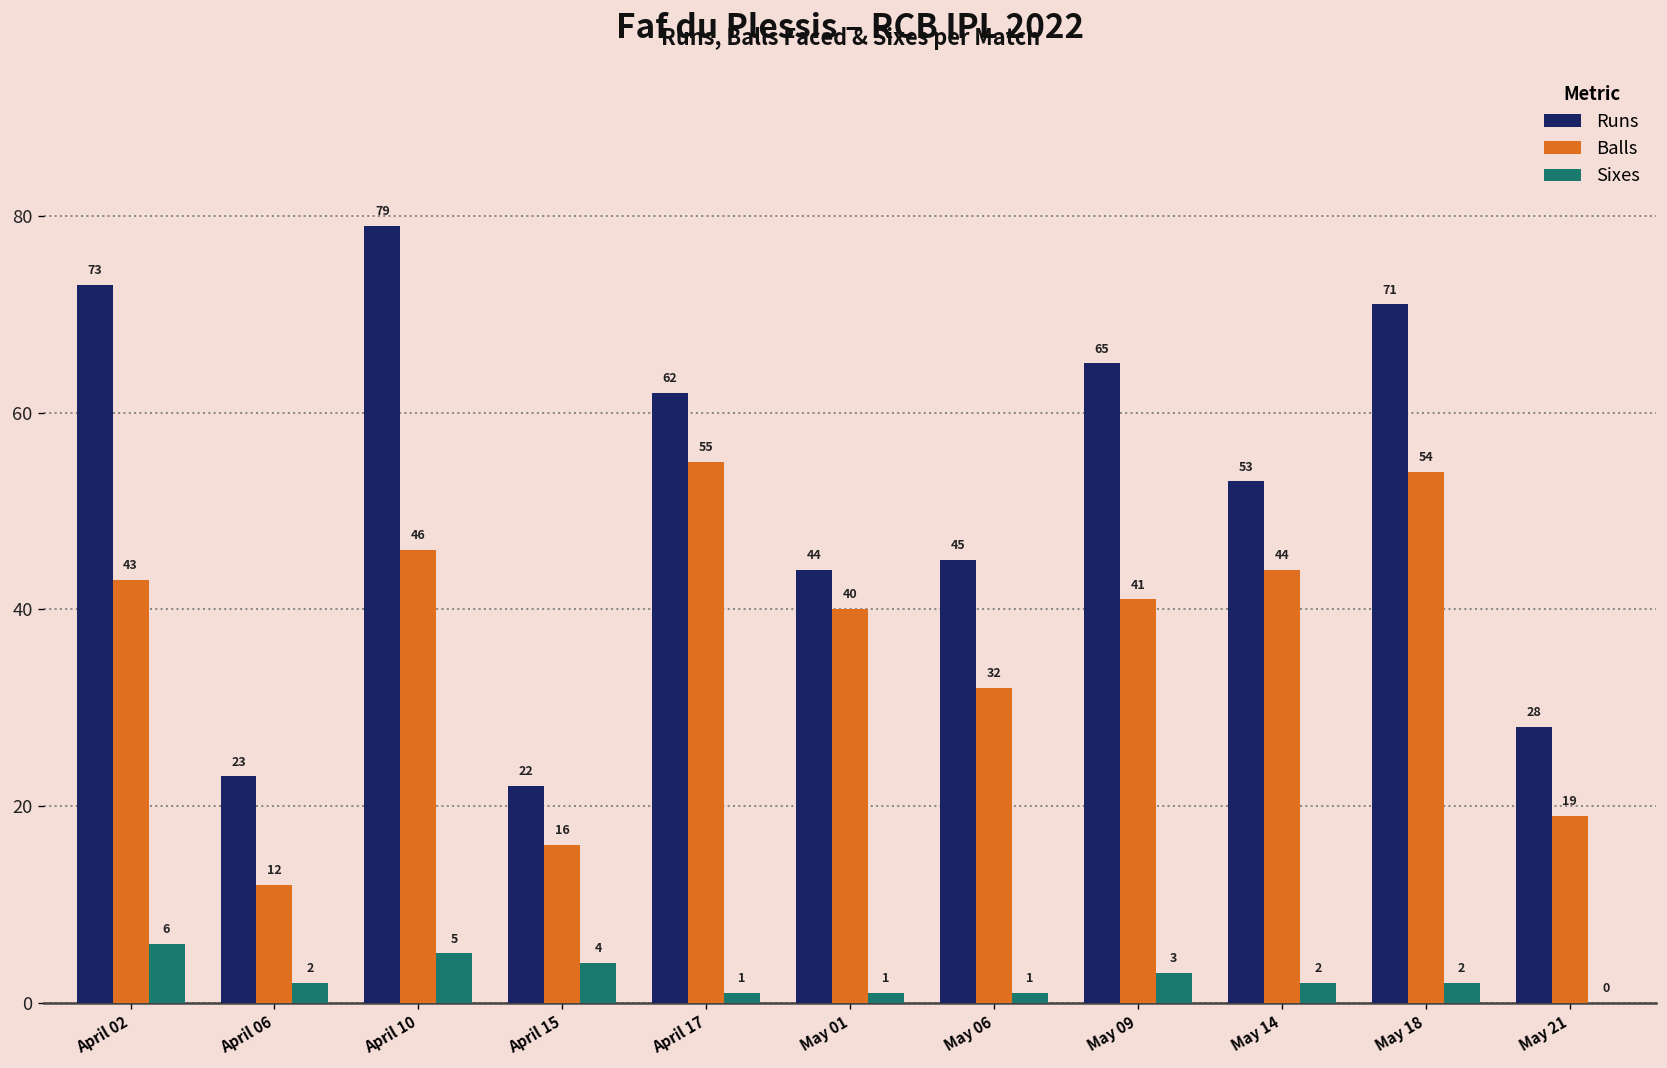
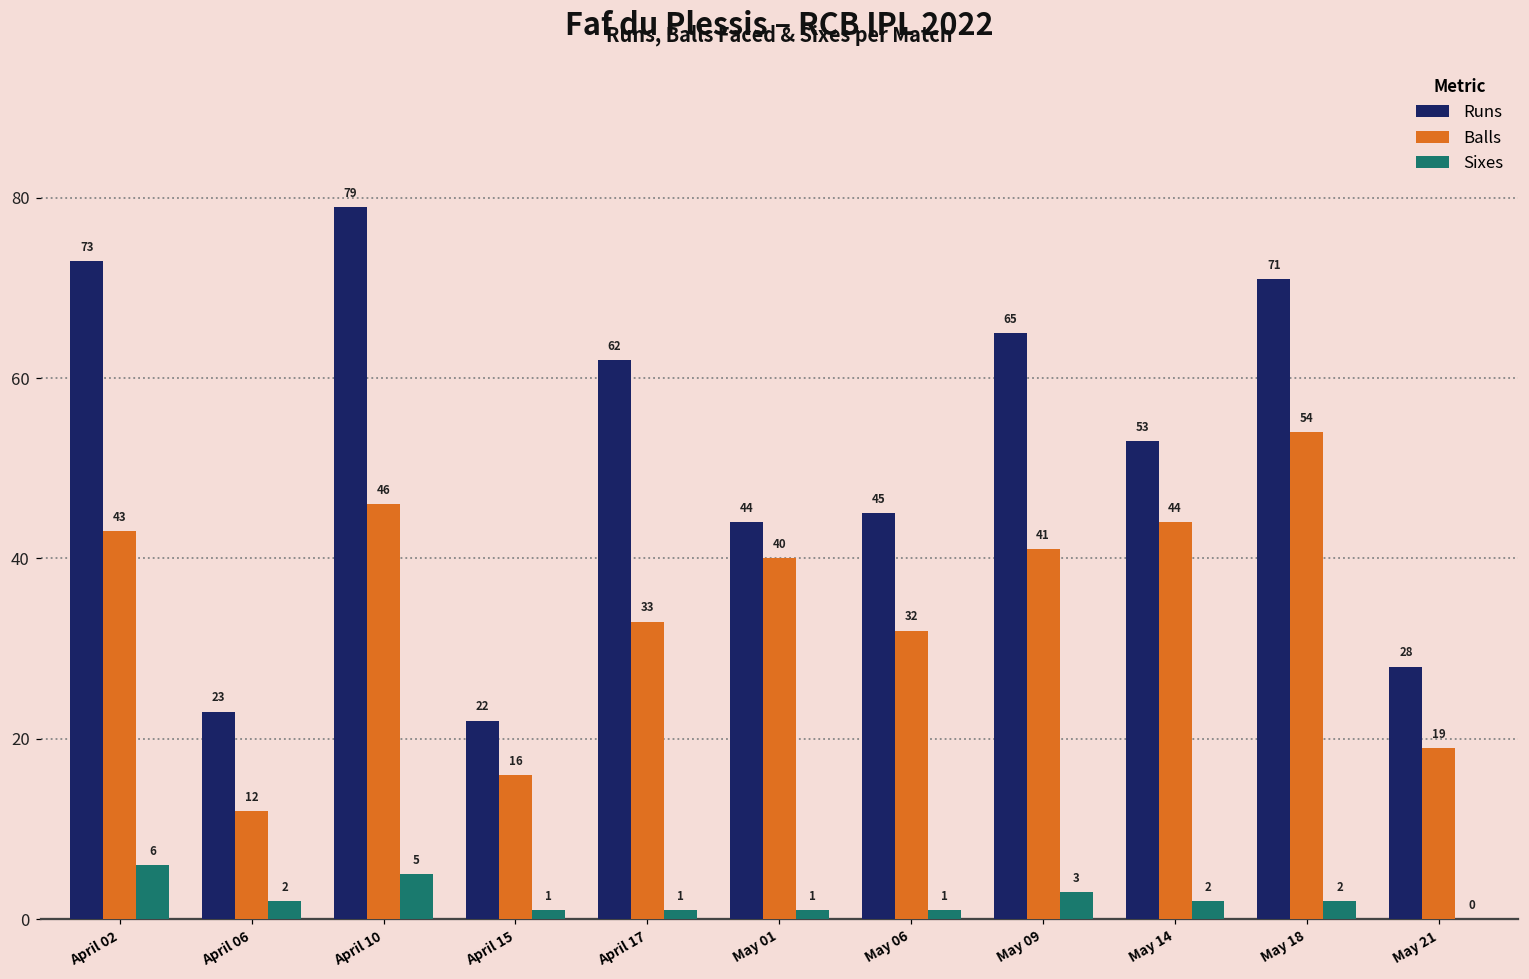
  {
    "Runs": {
      "April 02": 73,
      "April 06": 23,
      "April 10": 79,
      "April 15": 22,
      "April 17": 62,
      "May 01": 44,
      "May 06": 45,
      "May 09": 65,
      "May 14": 53,
      "May 18": 71,
      "May 21": 28
    },
    "Balls": {
      "April 02": 43,
      "April 06": 12,
      "April 10": 46,
      "April 15": 16,
-     "April 17": 55,
+     "April 17": 33,
      "May 01": 40,
      "May 06": 32,
      "May 09": 41,
      "May 14": 44,
      "May 18": 54,
      "May 21": 19
    },
    "Sixes": {
      "April 02": 6,
      "April 06": 2,
      "April 10": 5,
-     "April 15": 4,
+     "April 15": 1,
      "April 17": 1,
      "May 01": 1,
      "May 06": 1,
      "May 09": 3,
      "May 14": 2,
      "May 18": 2,
      "May 21": 0
    }
  }
